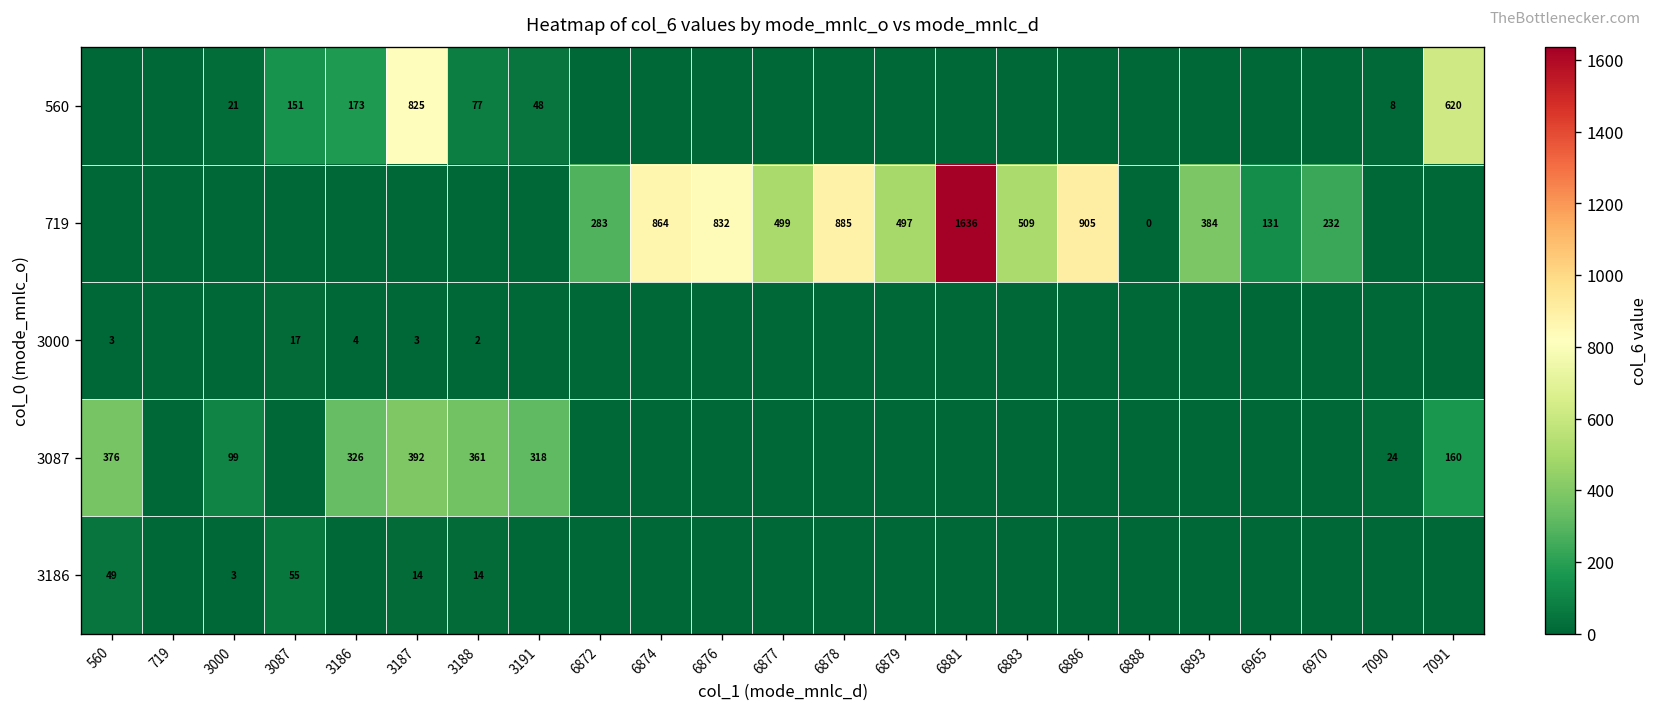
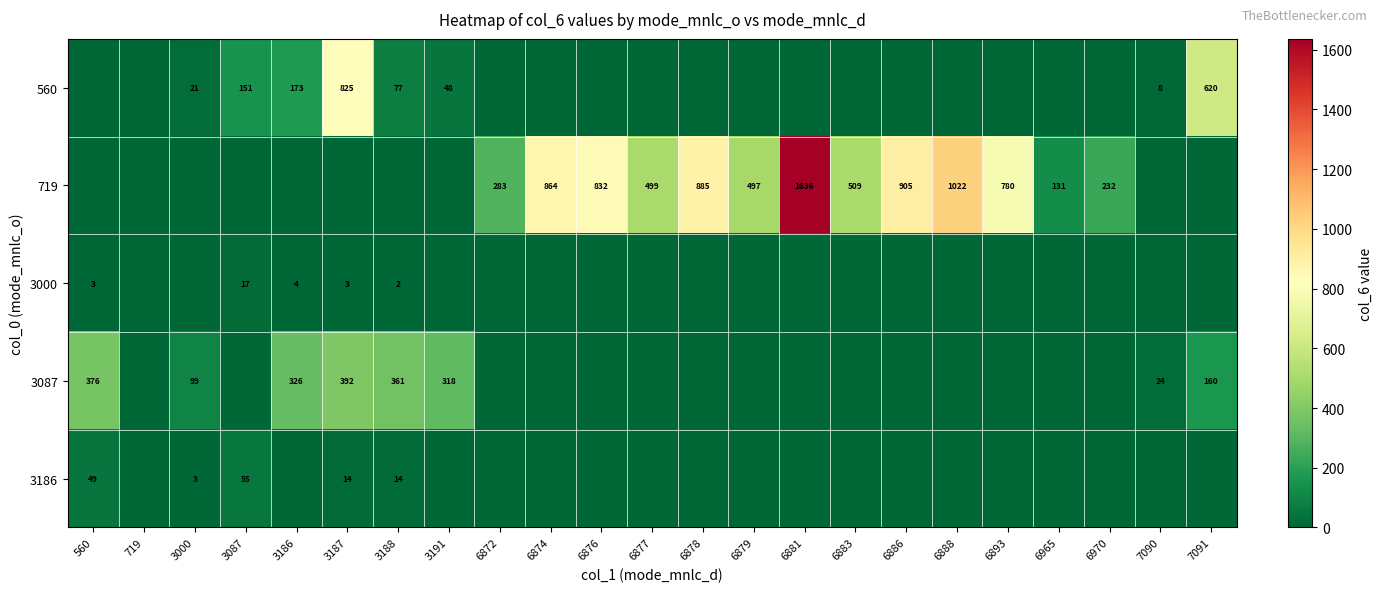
  {
    "560": {
      "3000": 21,
      "3087": 151,
      "3186": 173,
      "3187": 825,
      "3188": 77,
      "3191": 48,
      "7090": 8,
      "7091": 620
    },
    "719": {
      "6872": 283,
      "6874": 864,
      "6876": 832,
      "6877": 499,
      "6878": 885,
      "6879": 497,
      "6881": 1636,
      "6883": 509,
      "6886": 905,
-     "6888": 0,
-     "6893": 384,
+     "6888": 1022,
+     "6893": 780,
      "6965": 131,
      "6970": 232
    },
    "3000": {
      "560": 3,
      "3087": 17,
      "3186": 4,
      "3187": 3,
      "3188": 2
    },
    "3087": {
      "560": 376,
      "3000": 99,
      "3186": 326,
      "3187": 392,
      "3188": 361,
      "3191": 318,
      "7090": 24,
      "7091": 160
    },
    "3186": {
      "560": 49,
      "3000": 3,
      "3087": 55,
      "3187": 14,
      "3188": 14
    }
  }
